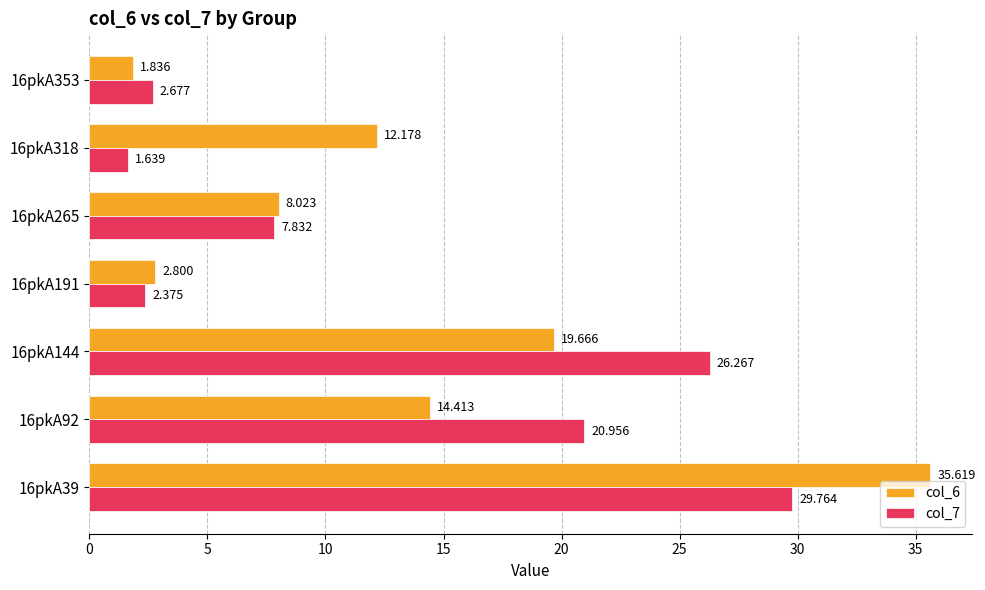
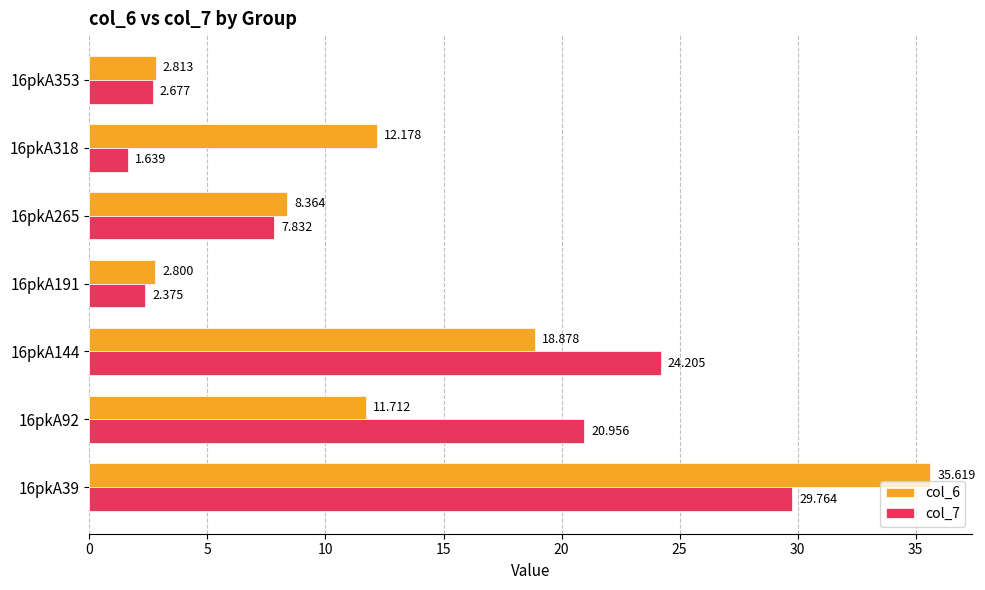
  {
    "col_6": {
-     "16pkA353": 1.836,
+     "16pkA353": 2.813,
      "16pkA318": 12.178,
-     "16pkA265": 8.023,
+     "16pkA265": 8.364,
      "16pkA191": 2.800,
-     "16pkA144": 19.666,
-     "16pkA92": 14.413
+     "16pkA144": 18.878,
+     "16pkA92": 11.712
    },
    "col_7": {
      "16pkA353": 2.677,
      "16pkA318": 1.639,
      "16pkA265": 7.832,
      "16pkA191": 2.375,
-     "16pkA144": 26.267,
+     "16pkA144": 24.205,
      "16pkA92": 20.956,
      "16pkA39": 29.764
    }
  }
